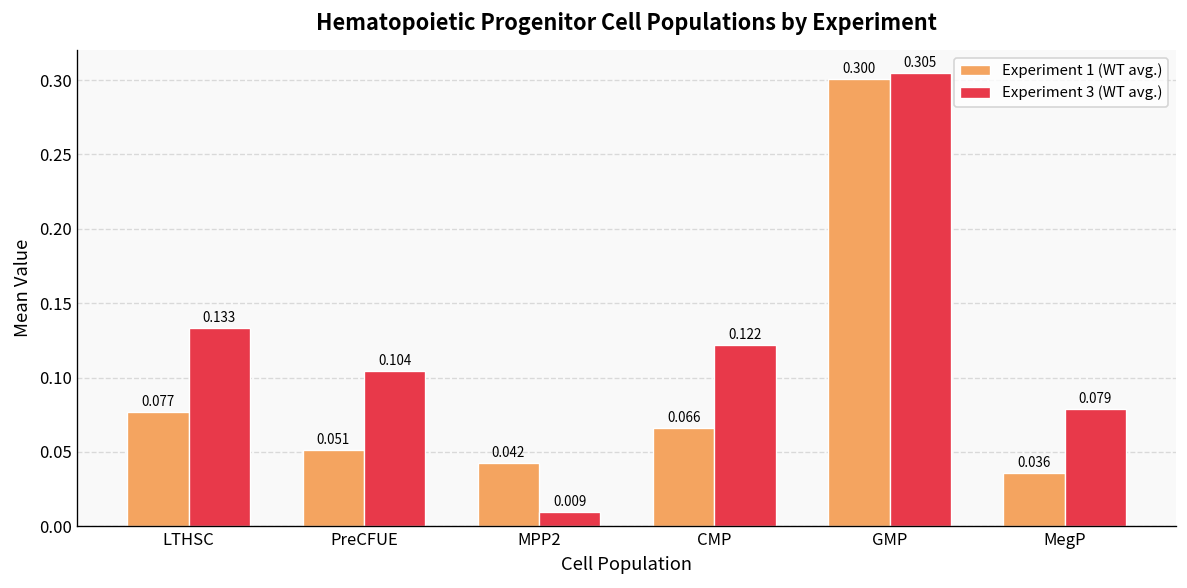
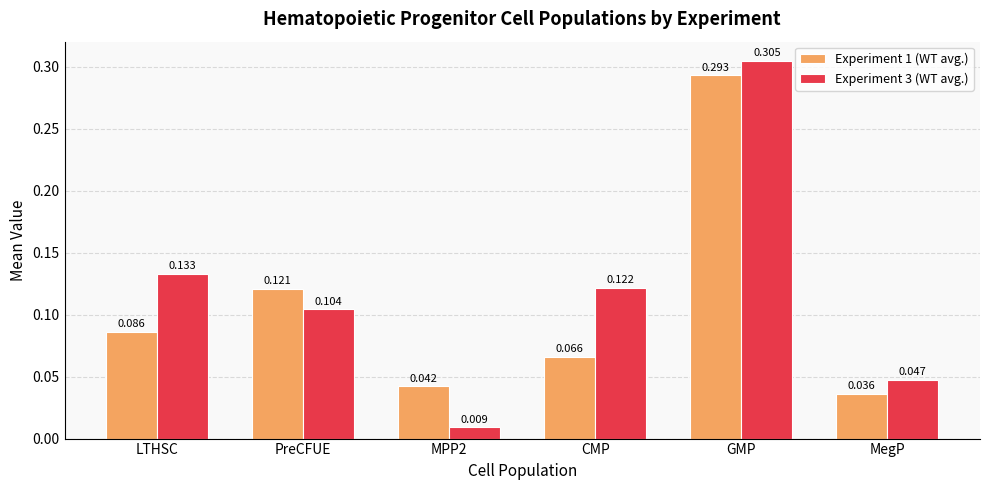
  {
    "Experiment 1 (WT avg.)": {
-     "LTHSC": 0.077,
-     "PreCFUE": 0.051,
+     "LTHSC": 0.086,
+     "PreCFUE": 0.121,
      "MPP2": 0.042,
      "CMP": 0.066,
-     "GMP": 0.300,
+     "GMP": 0.293,
      "MegP": 0.036
    },
    "Experiment 3 (WT avg.)": {
      "LTHSC": 0.133,
      "PreCFUE": 0.104,
      "MPP2": 0.009,
      "CMP": 0.122,
      "GMP": 0.305,
-     "MegP": 0.079
+     "MegP": 0.047
    }
  }
